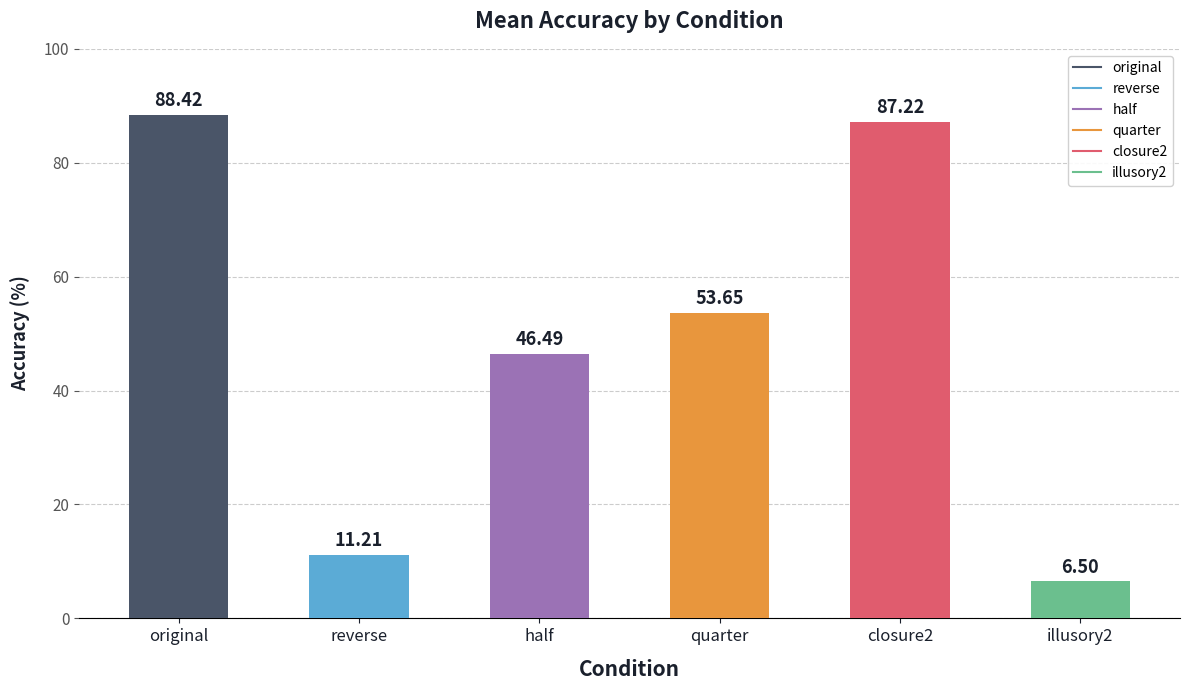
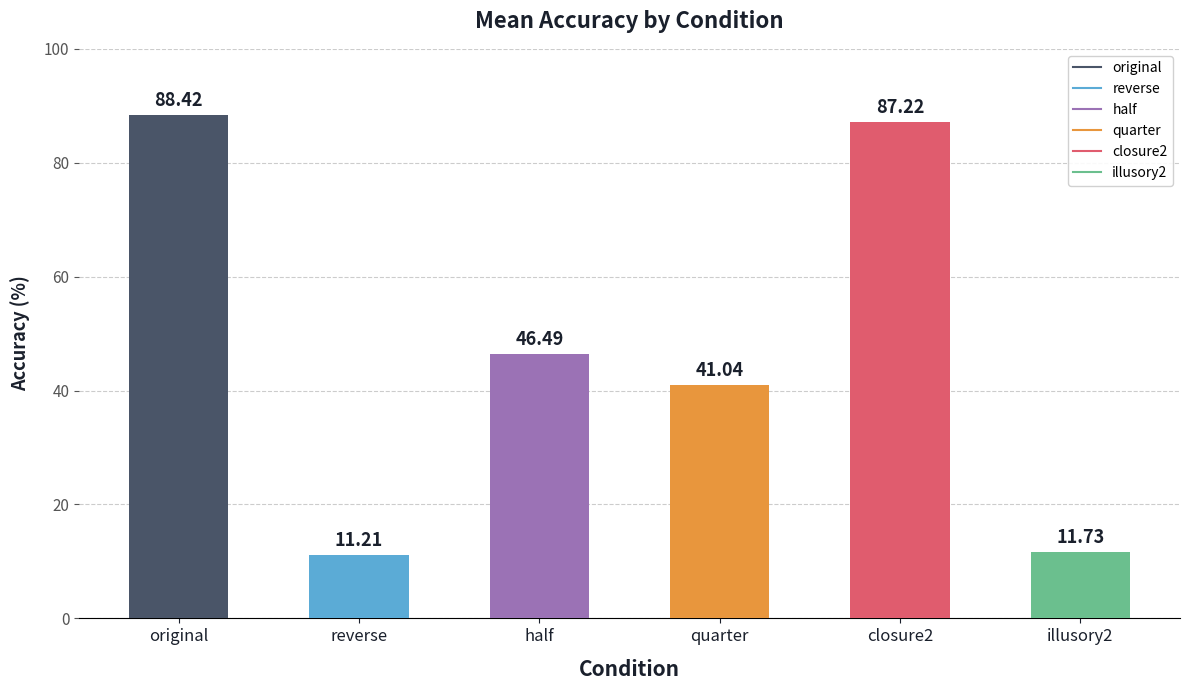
  {
    "original": 88.42,
    "reverse": 11.21,
    "half": 46.49,
-   "quarter": 53.65,
+   "quarter": 41.04,
    "closure2": 87.22,
-   "illusory2": 6.50
+   "illusory2": 11.73
  }
